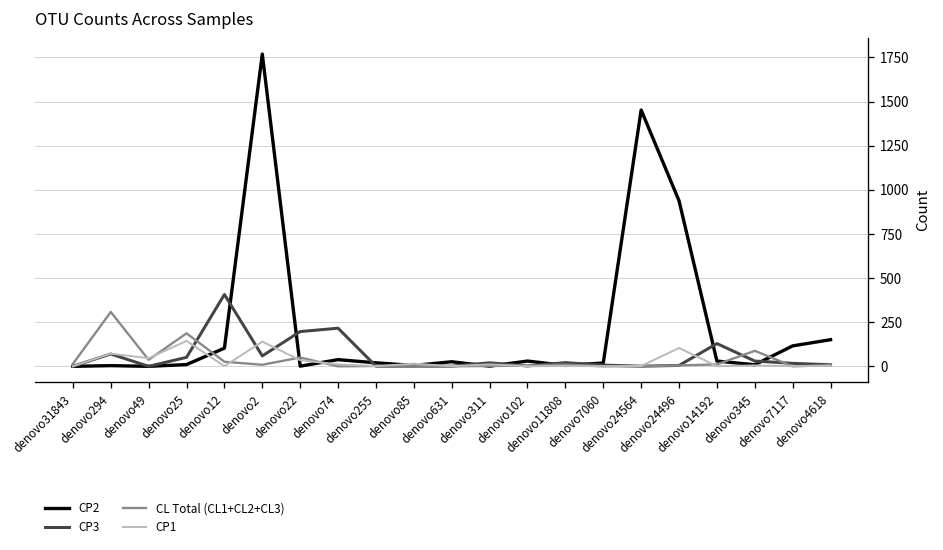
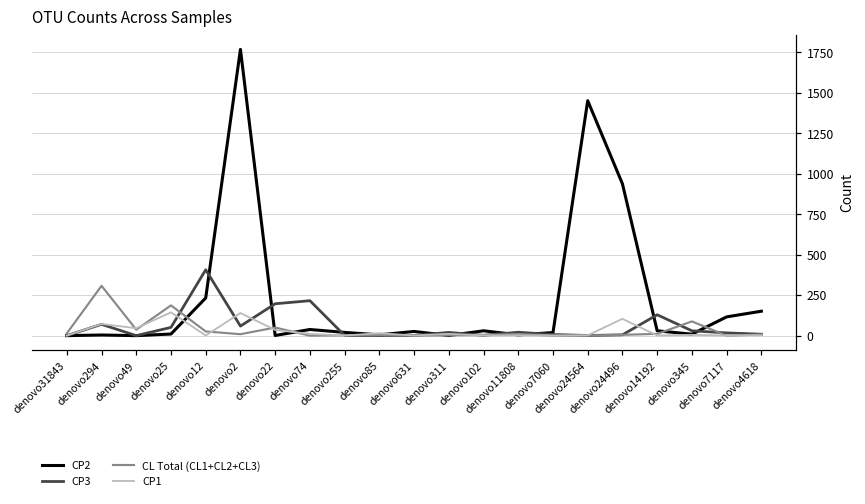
  {
    "CP2": {
      "denovo294": 0,
      "denovo25": 10,
-     "denovo12": 100,
+     "denovo12": 230,
      "denovo2": 1770,
      "denovo22": 0,
      "denovo74": 40,
      "denovo255": 20,
      "denovo631": 30,
      "denovo102": 30,
      "denovo24564": 1450,
      "denovo24496": 940,
      "denovo14192": 30,
      "denovo7117": 120,
      "denovo4618": 150
    },
    "CP3": {
      "denovo25": 50,
      "denovo12": 410,
      "denovo2": 60,
      "denovo22": 200,
      "denovo74": 220,
      "denovo14192": 130,
      "denovo345": 30
    },
    "CL Total (CL1+CL2+CL3)": {
      "denovo294": 310,
      "denovo25": 190,
      "denovo12": 30,
      "denovo2": 10,
      "denovo345": 90
    },
    "CP1": {
      "denovo25": 140,
      "denovo12": 0,
      "denovo2": 140,
      "denovo24496": 100
    }
  }
